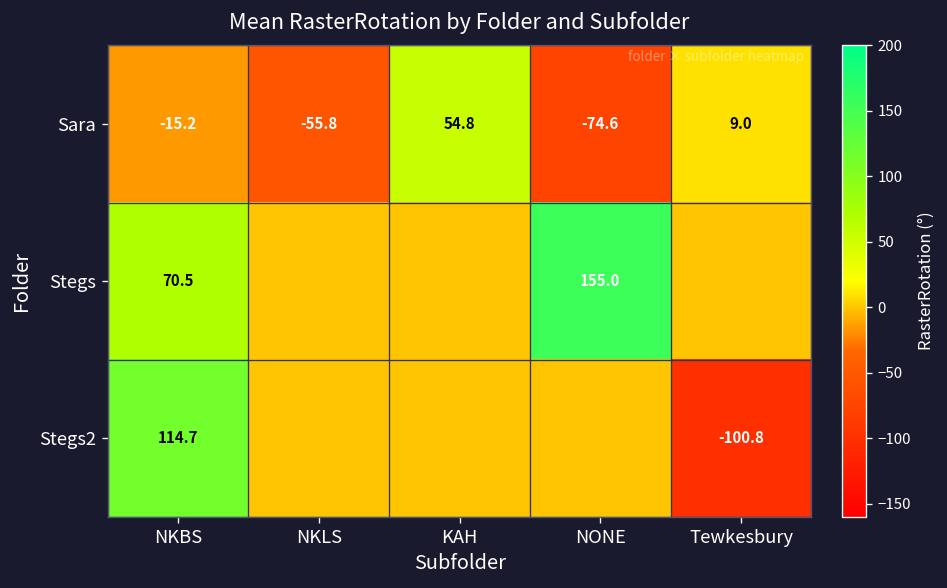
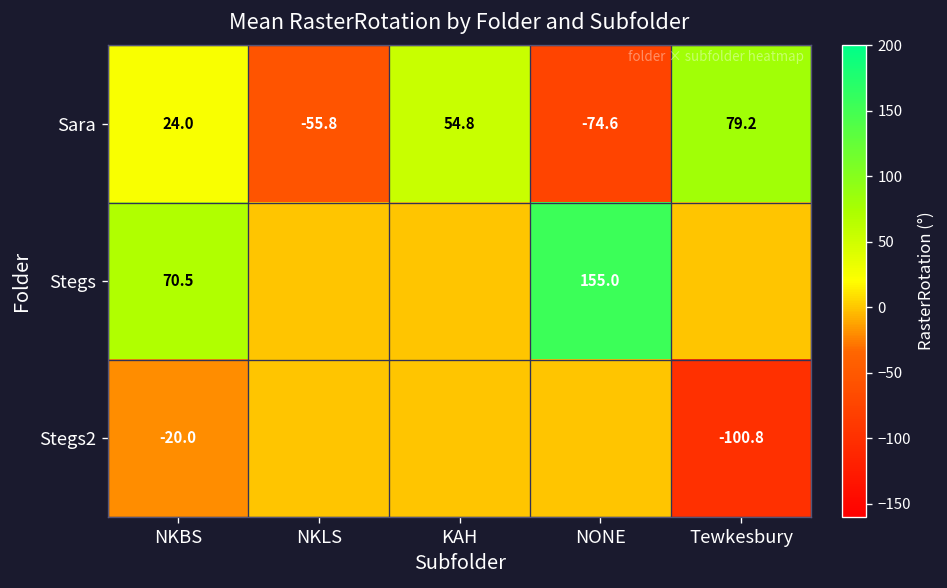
  {
    "Sara": {
-     "NKBS": -15.2,
+     "NKBS": 24.0,
      "NKLS": -55.8,
      "KAH": 54.8,
      "NONE": -74.6,
-     "Tewkesbury": 9.0
+     "Tewkesbury": 79.2
    },
    "Stegs": {
      "NKBS": 70.5,
      "NONE": 155.0
    },
    "Stegs2": {
-     "NKBS": 114.7,
+     "NKBS": -20.0,
      "Tewkesbury": -100.8
    }
  }
